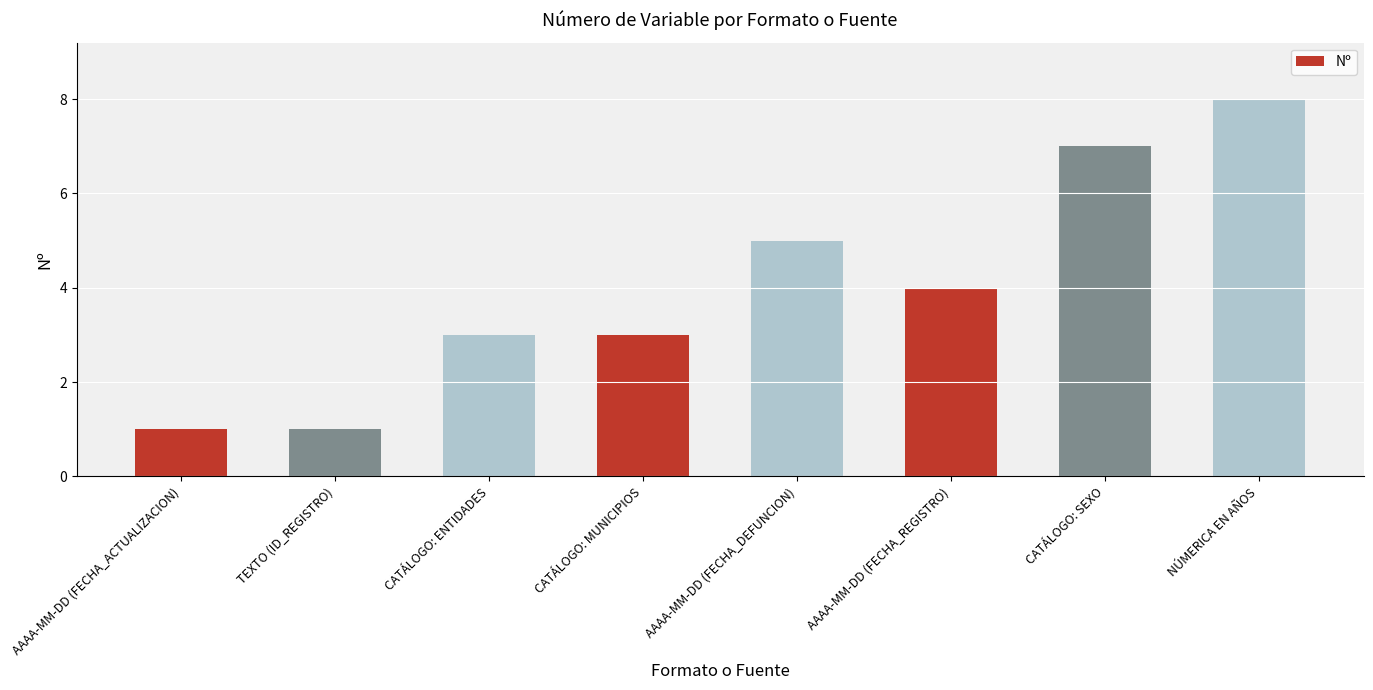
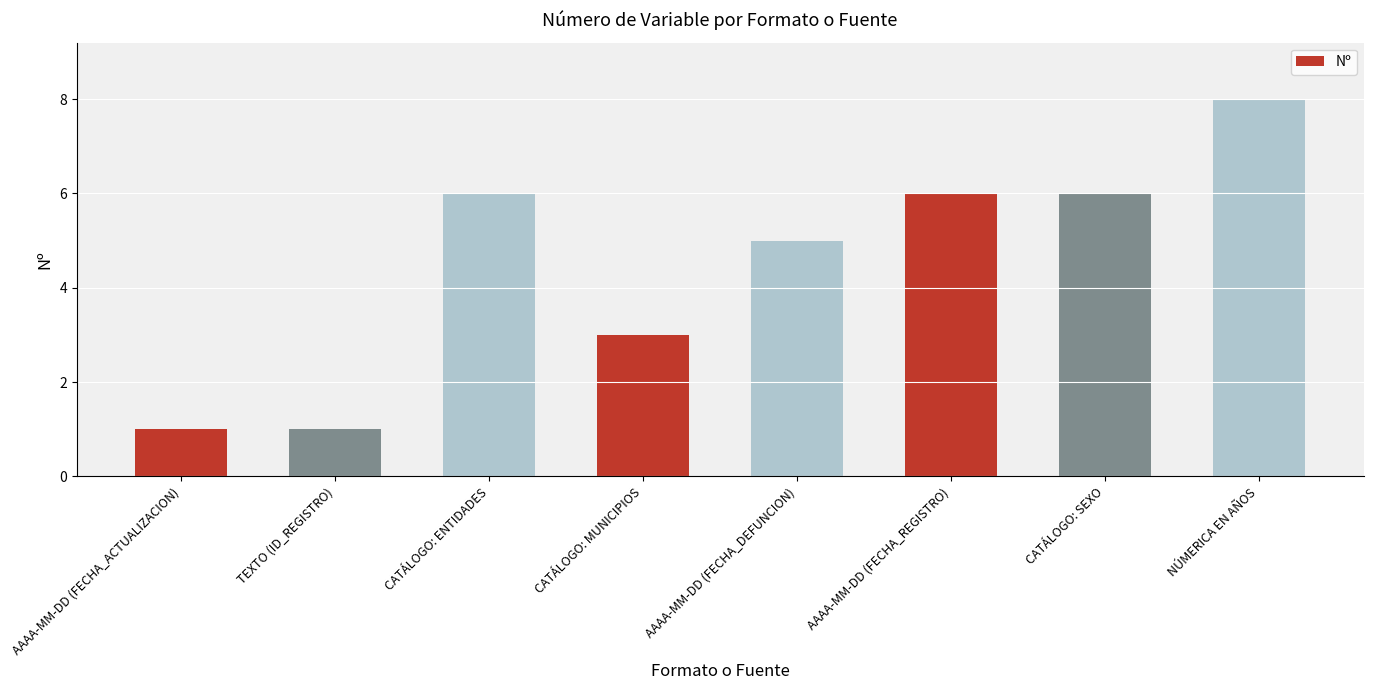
  {
    "AAAA-MM-DD (FECHA_ACTUALIZACION)": 1,
    "TEXTO (ID_REGISTRO)": 1,
-   "CATÁLOGO: ENTIDADES": 3,
+   "CATÁLOGO: ENTIDADES": 6,
    "CATÁLOGO: MUNICIPIOS": 3,
    "AAAA-MM-DD (FECHA_DEFUNCION)": 5,
-   "AAAA-MM-DD (FECHA_REGISTRO)": 4,
-   "CATÁLOGO: SEXO": 7,
+   "AAAA-MM-DD (FECHA_REGISTRO)": 6,
+   "CATÁLOGO: SEXO": 6,
    "NÚMERICA EN AÑOS": 8
  }
